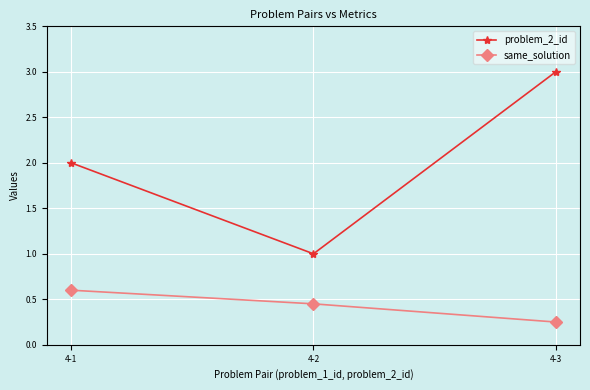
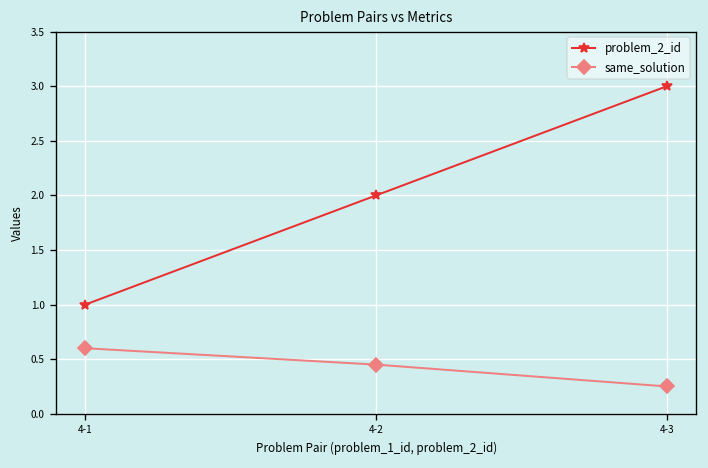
  {
    "problem_2_id": {
-     "4-1": 2,
-     "4-2": 1,
+     "4-1": 1,
+     "4-2": 2,
      "4-3": 3
    },
    "same_solution": {
      "4-1": 0.6,
      "4-2": 0.5,
      "4-3": 0.3
    }
  }
